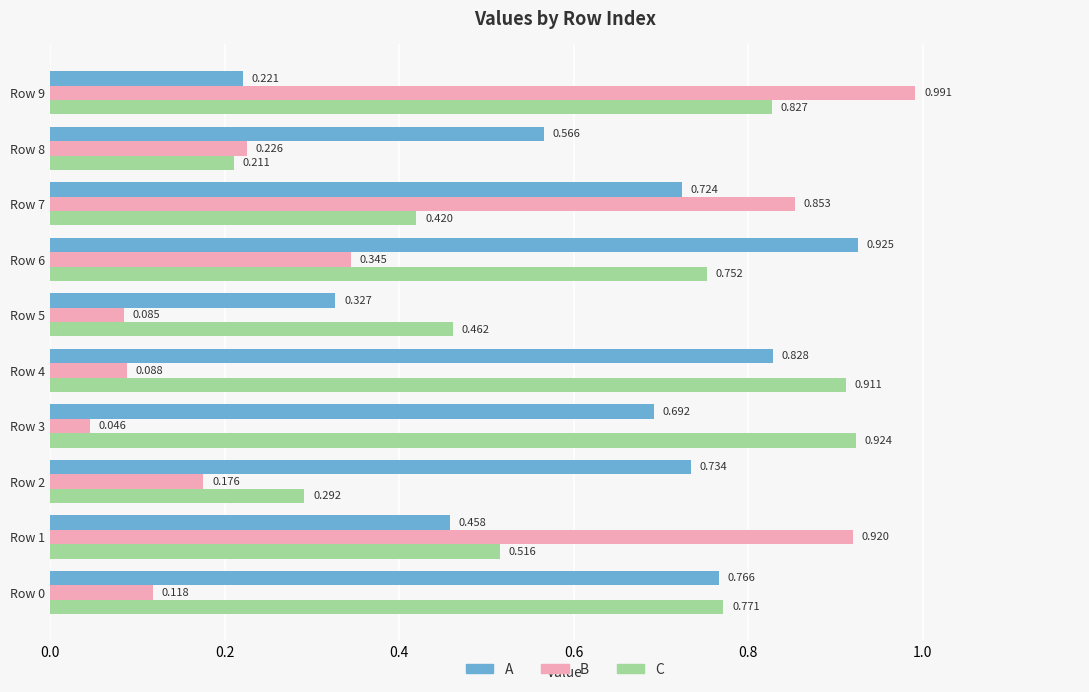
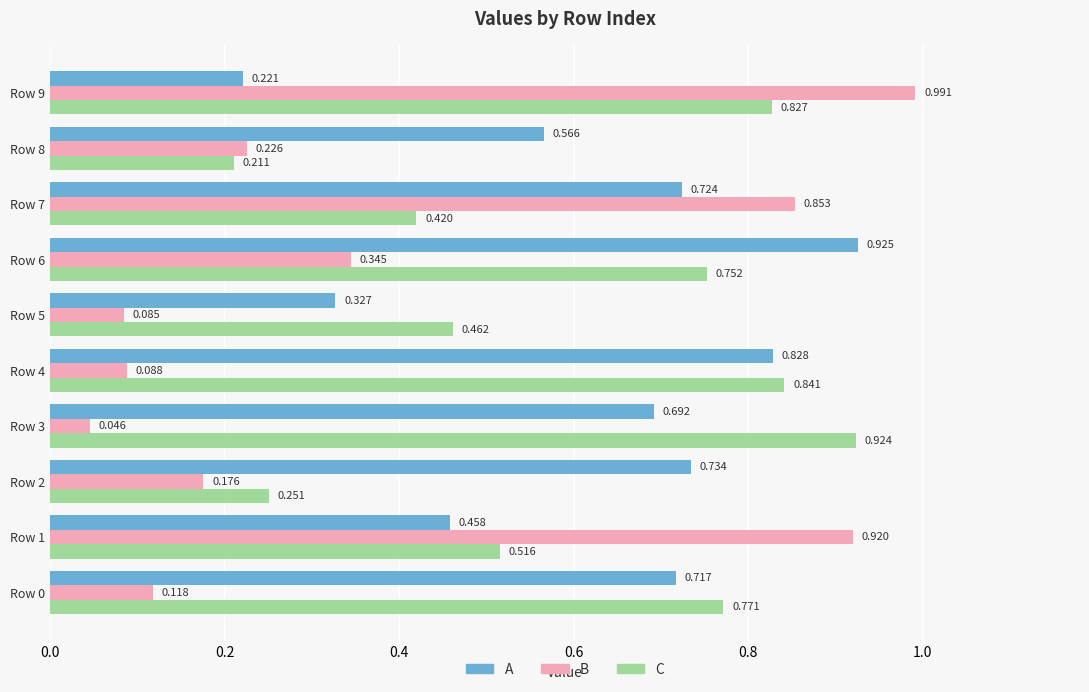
  {
    "A": {
      "Row 9": 0.221,
      "Row 8": 0.566,
      "Row 7": 0.724,
      "Row 6": 0.925,
      "Row 5": 0.327,
      "Row 4": 0.828,
      "Row 3": 0.692,
      "Row 2": 0.734,
      "Row 1": 0.458,
-     "Row 0": 0.766
+     "Row 0": 0.717
    },
    "B": {
      "Row 9": 0.991,
      "Row 8": 0.226,
      "Row 7": 0.853,
      "Row 6": 0.345,
      "Row 5": 0.085,
      "Row 4": 0.088,
      "Row 3": 0.046,
      "Row 2": 0.176,
      "Row 1": 0.920,
      "Row 0": 0.118
    },
    "C": {
      "Row 9": 0.827,
      "Row 8": 0.211,
      "Row 7": 0.420,
      "Row 6": 0.752,
      "Row 5": 0.462,
-     "Row 4": 0.911,
+     "Row 4": 0.841,
      "Row 3": 0.924,
-     "Row 2": 0.292,
+     "Row 2": 0.251,
      "Row 1": 0.516,
      "Row 0": 0.771
    }
  }
